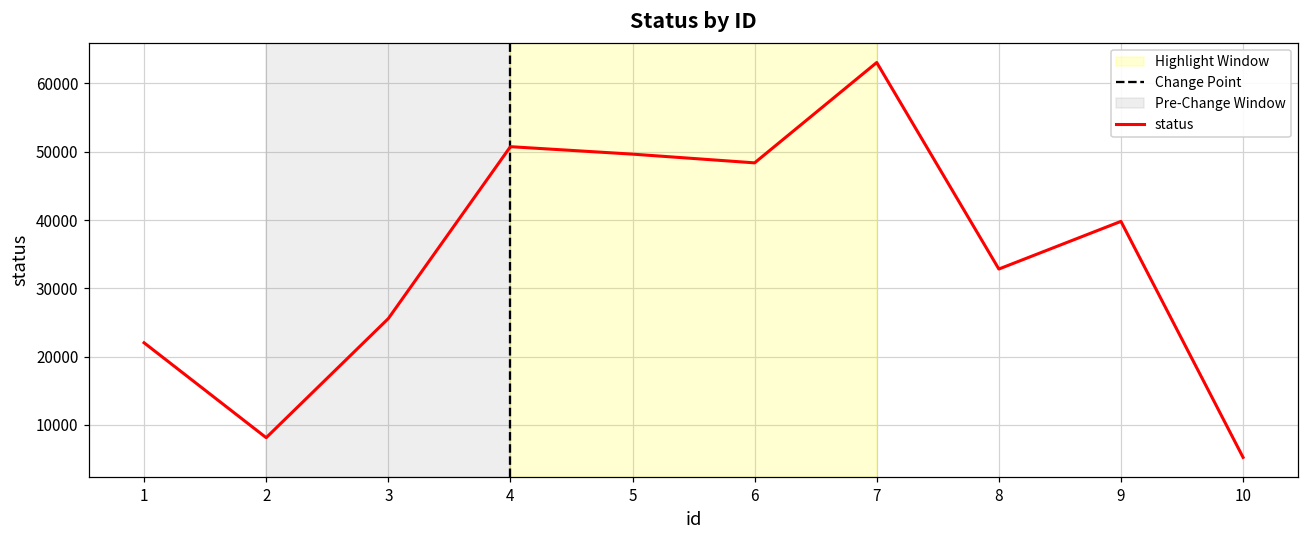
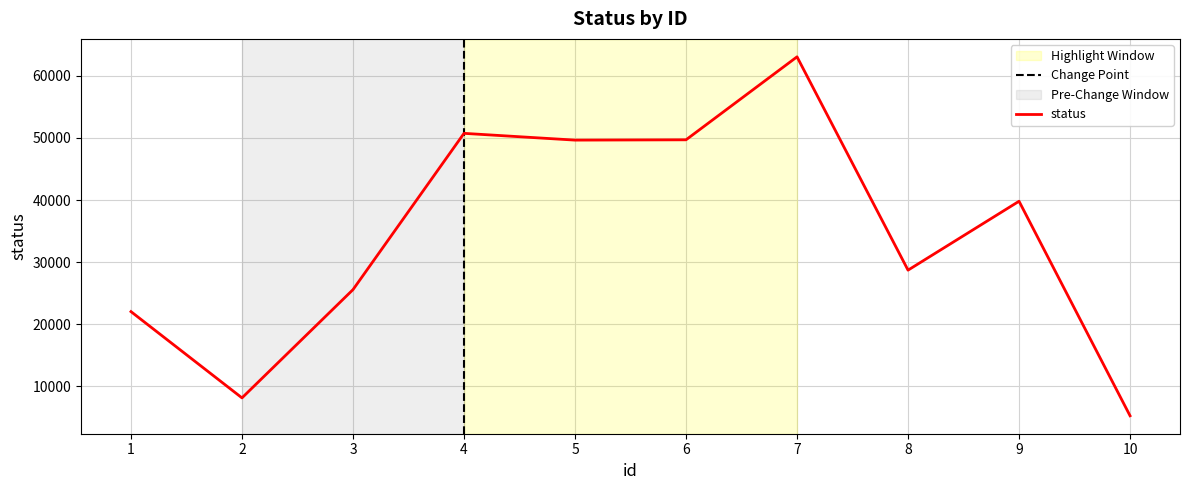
  {
    "1": 22000,
    "2": 8000,
    "3": 26000,
    "4": 51000,
    "5": 50000,
-   "6": 48000,
+   "6": 50000,
    "7": 63000,
-   "8": 33000,
+   "8": 29000,
    "9": 40000,
    "10": 5000
  }
